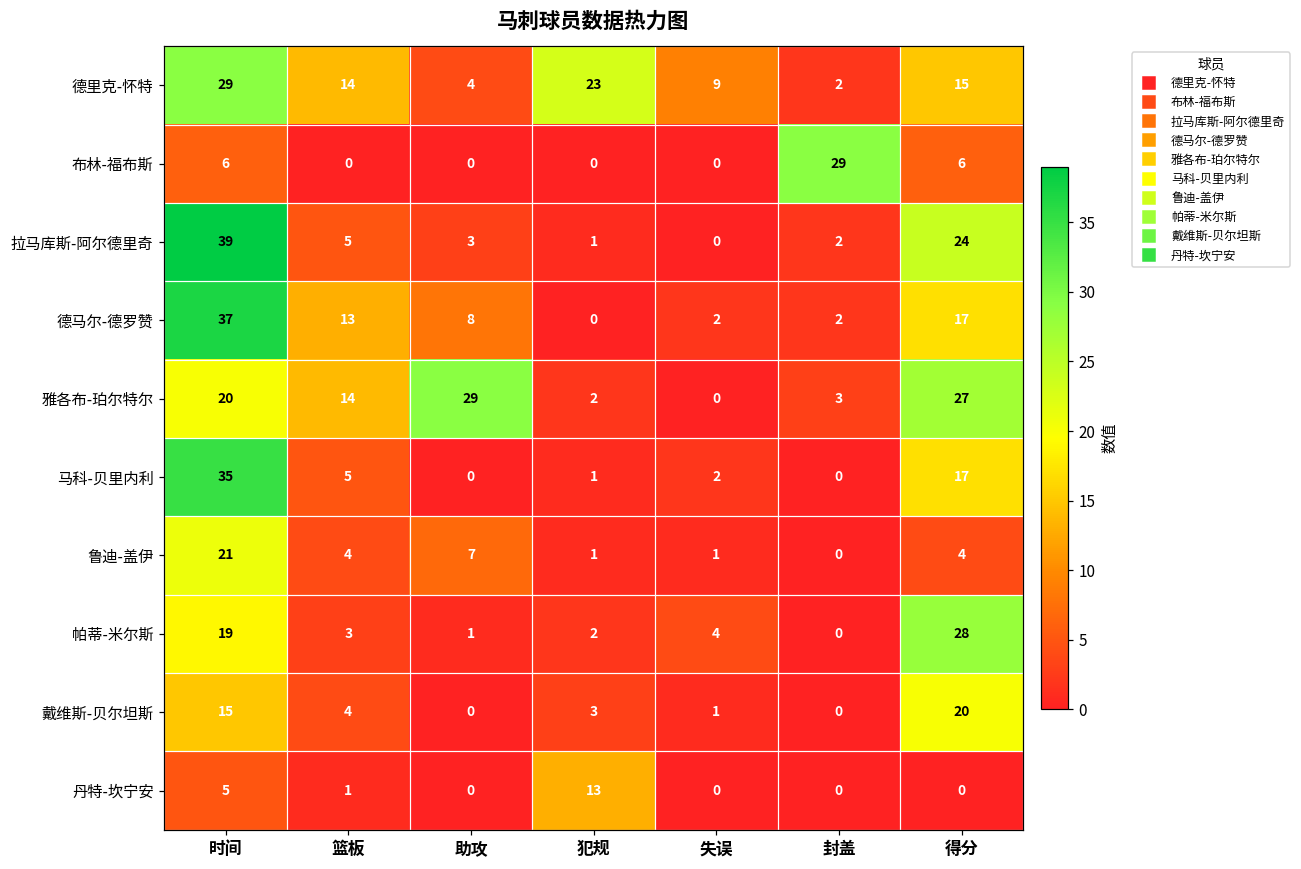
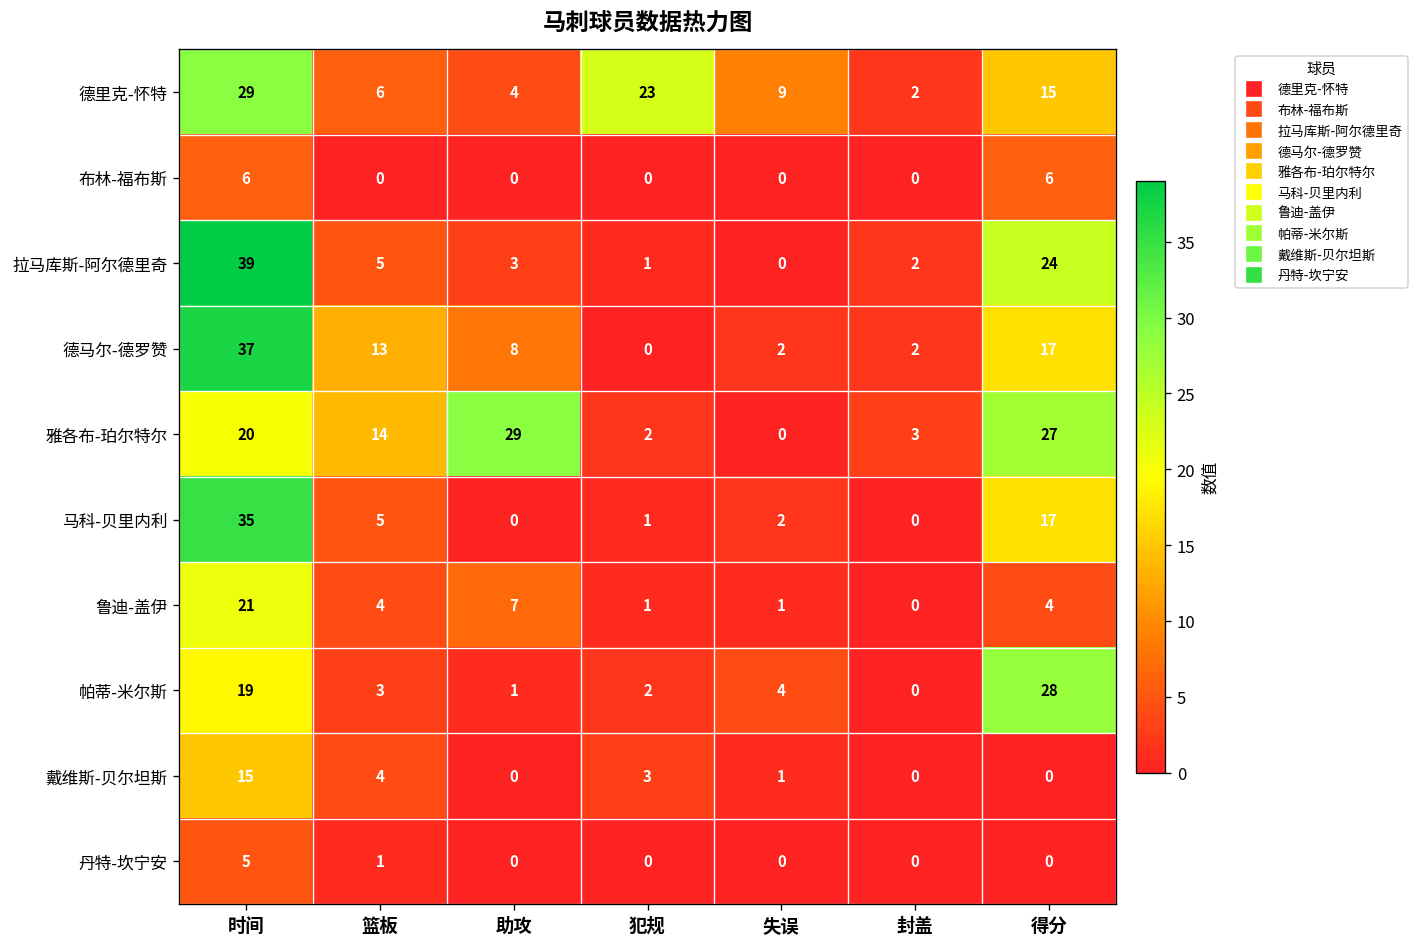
  {
    "德里克-怀特": {
      "时间": 29,
-     "篮板": 14,
+     "篮板": 6,
      "助攻": 4,
      "犯规": 23,
      "失误": 9,
      "封盖": 2,
      "得分": 15
    },
    "布林-福布斯": {
      "时间": 6,
      "篮板": 0,
      "助攻": 0,
      "犯规": 0,
      "失误": 0,
-     "封盖": 29,
+     "封盖": 0,
      "得分": 6
    },
    "拉马库斯-阿尔德里奇": {
      "时间": 39,
      "篮板": 5,
      "助攻": 3,
      "犯规": 1,
      "失误": 0,
      "封盖": 2,
      "得分": 24
    },
    "德马尔-德罗赞": {
      "时间": 37,
      "篮板": 13,
      "助攻": 8,
      "犯规": 0,
      "失误": 2,
      "封盖": 2,
      "得分": 17
    },
    "雅各布-珀尔特尔": {
      "时间": 20,
      "篮板": 14,
      "助攻": 29,
      "犯规": 2,
      "失误": 0,
      "封盖": 3,
      "得分": 27
    },
    "马科-贝里内利": {
      "时间": 35,
      "篮板": 5,
      "助攻": 0,
      "犯规": 1,
      "失误": 2,
      "封盖": 0,
      "得分": 17
    },
    "鲁迪-盖伊": {
      "时间": 21,
      "篮板": 4,
      "助攻": 7,
      "犯规": 1,
      "失误": 1,
      "封盖": 0,
      "得分": 4
    },
    "帕蒂-米尔斯": {
      "时间": 19,
      "篮板": 3,
      "助攻": 1,
      "犯规": 2,
      "失误": 4,
      "封盖": 0,
      "得分": 28
    },
    "戴维斯-贝尔坦斯": {
      "时间": 15,
      "篮板": 4,
      "助攻": 0,
      "犯规": 3,
      "失误": 1,
      "封盖": 0,
-     "得分": 20
+     "得分": 0
    },
    "丹特-坎宁安": {
      "时间": 5,
      "篮板": 1,
      "助攻": 0,
-     "犯规": 13,
+     "犯规": 0,
      "失误": 0,
      "封盖": 0,
      "得分": 0
    }
  }
